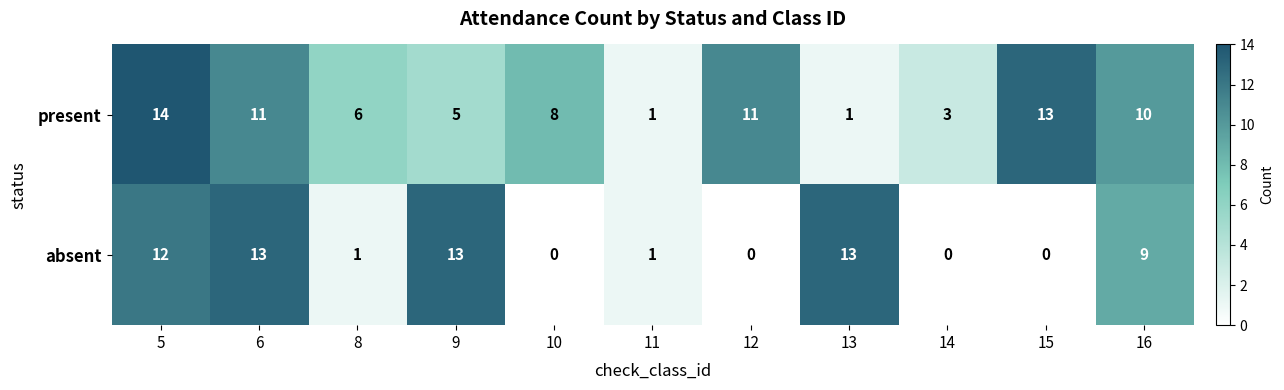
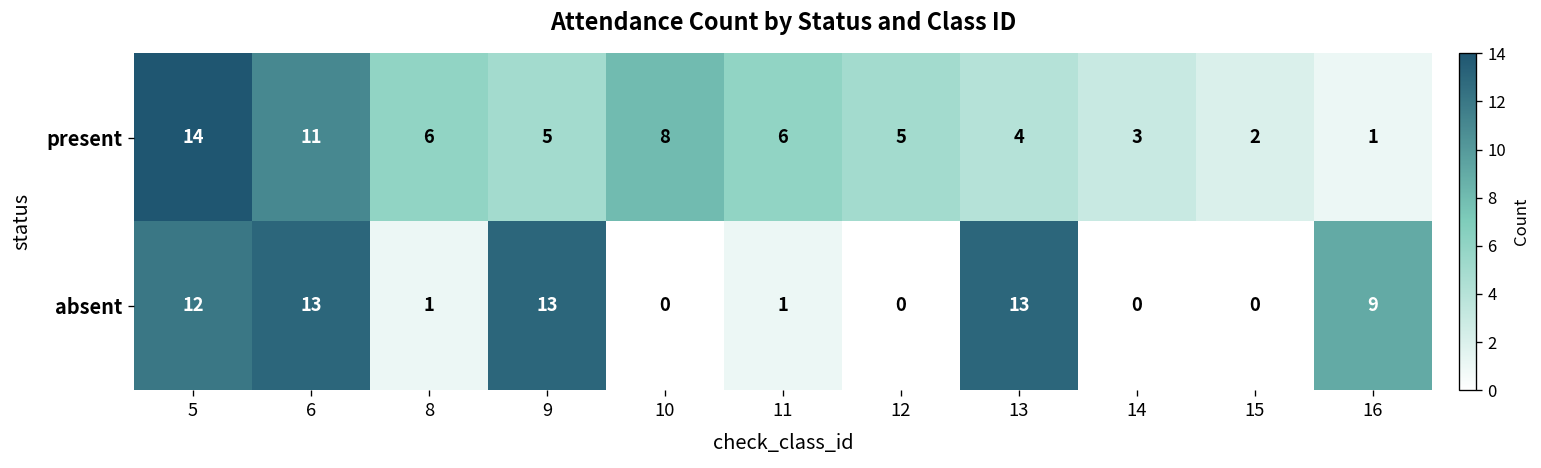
  {
    "present": {
      "5": 14,
      "6": 11,
      "8": 6,
      "9": 5,
      "10": 8,
-     "11": 1,
-     "12": 11,
-     "13": 1,
+     "11": 6,
+     "12": 5,
+     "13": 4,
      "14": 3,
-     "15": 13,
-     "16": 10
+     "15": 2,
+     "16": 1
    },
    "absent": {
      "5": 12,
      "6": 13,
      "8": 1,
      "9": 13,
      "10": 0,
      "11": 1,
      "12": 0,
      "13": 13,
      "14": 0,
      "15": 0,
      "16": 9
    }
  }
